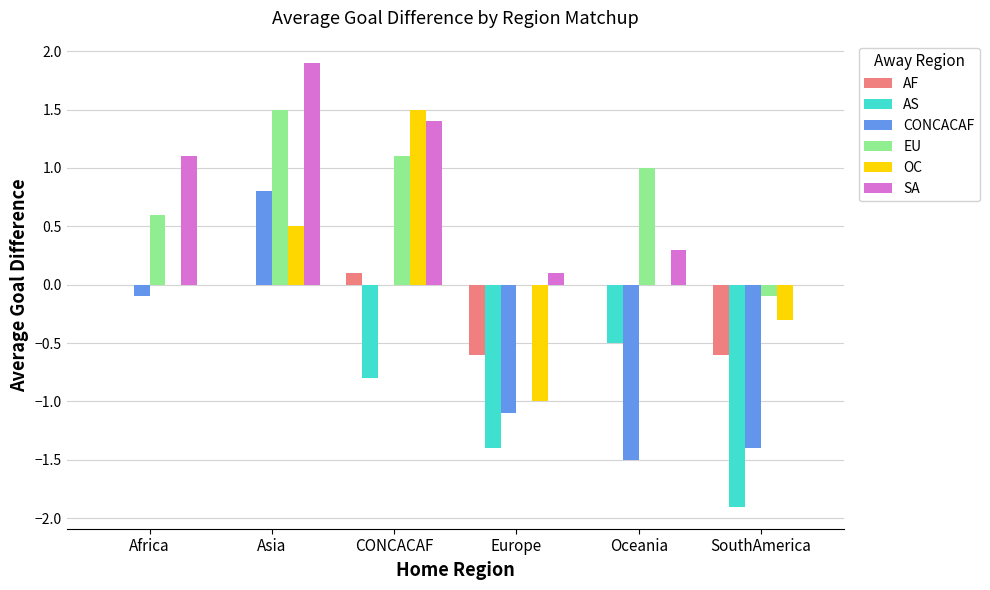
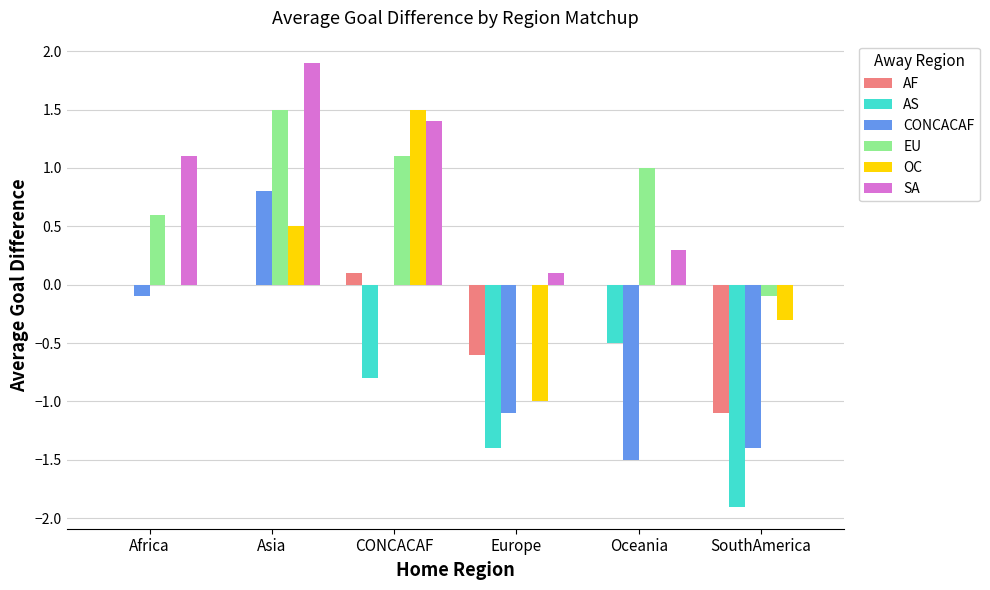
  {
    "AF": {
      "Africa": 0.0,
      "Asia": 0.0,
      "CONCACAF": 0.1,
      "Europe": -0.6,
      "Oceania": 0.0,
-     "SouthAmerica": -0.6
+     "SouthAmerica": -1.1
    },
    "AS": {
      "Africa": 0.0,
      "Asia": 0.0,
      "CONCACAF": -0.8,
      "Europe": -1.4,
      "Oceania": -0.5,
      "SouthAmerica": -1.9
    },
    "CONCACAF": {
      "Africa": -0.1,
      "Asia": 0.8,
      "CONCACAF": 0.0,
      "Europe": -1.1,
      "Oceania": -1.5,
      "SouthAmerica": -1.4
    },
    "EU": {
      "Africa": 0.6,
      "Asia": 1.5,
      "CONCACAF": 1.1,
      "Europe": 0.0,
      "Oceania": 1.0,
      "SouthAmerica": -0.1
    },
    "OC": {
      "Africa": 0.0,
      "Asia": 0.5,
      "CONCACAF": 1.5,
      "Europe": -1.0,
      "Oceania": 0.0,
      "SouthAmerica": -0.3
    },
    "SA": {
      "Africa": 1.1,
      "Asia": 1.9,
      "CONCACAF": 1.4,
      "Europe": 0.1,
      "Oceania": 0.3,
      "SouthAmerica": 0.0
    }
  }
